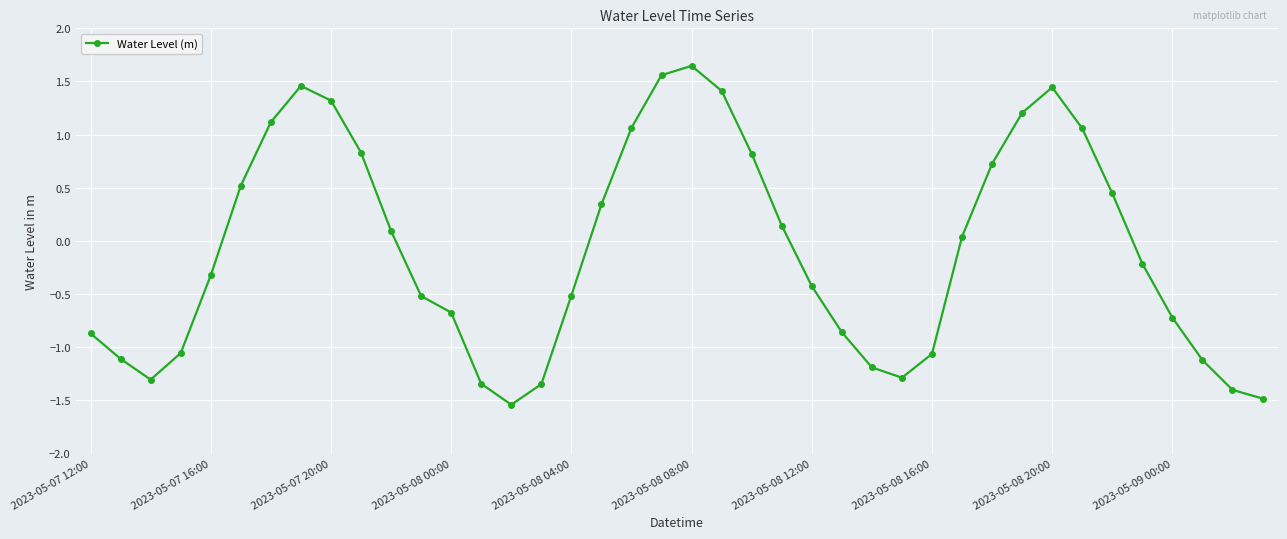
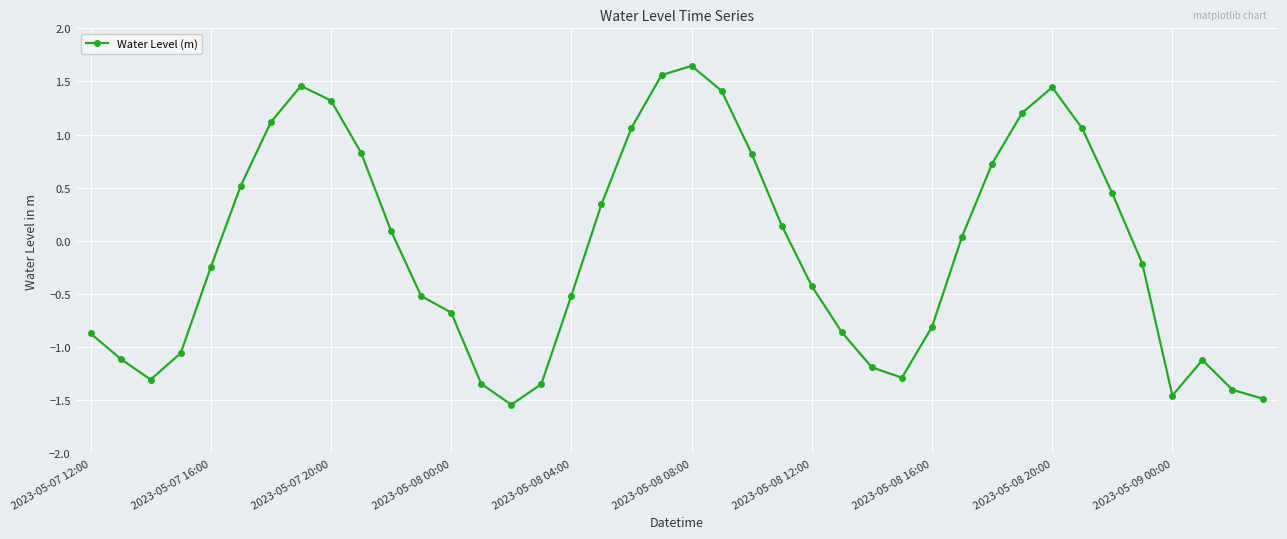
  {
    "2023-05-07 12:00": -0.87,
-   "2023-05-07 16:00": -0.32,
+   "2023-05-07 16:00": -0.25,
    "2023-05-07 20:00": 1.32,
    "2023-05-08 00:00": -0.68,
    "2023-05-08 04:00": -0.52,
    "2023-05-08 08:00": 1.65,
    "2023-05-08 12:00": -0.43,
-   "2023-05-08 16:00": -1.06,
+   "2023-05-08 16:00": -0.81,
    "2023-05-08 20:00": 1.44,
-   "2023-05-09 00:00": -0.72
+   "2023-05-09 00:00": -1.46
  }
